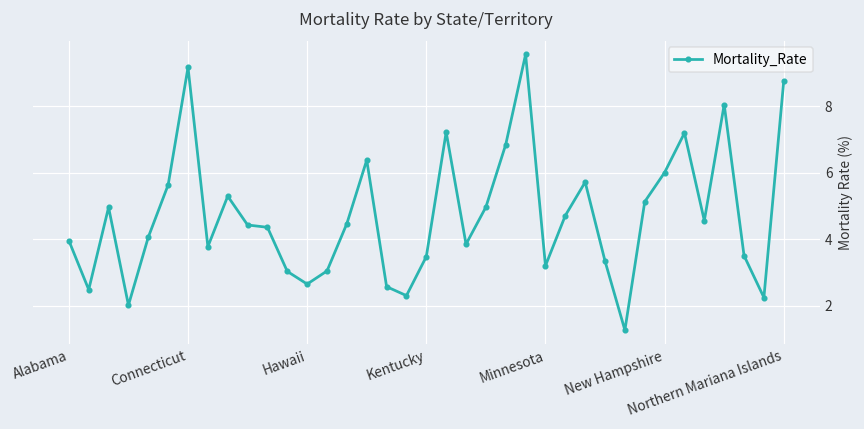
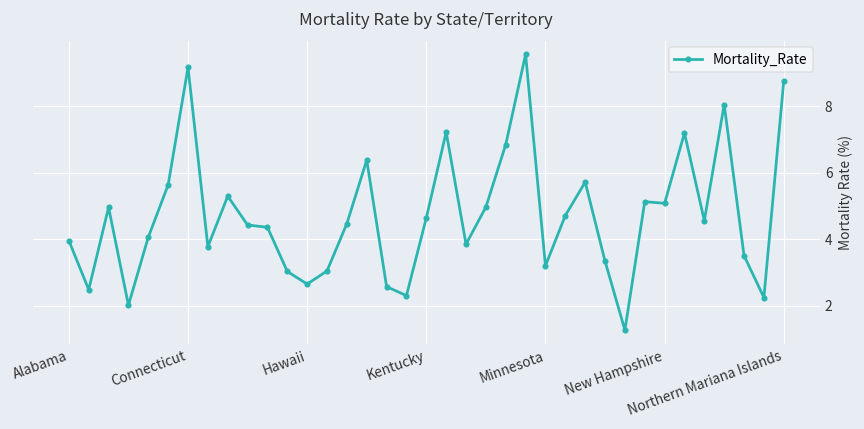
  {
    "Alabama": 4.0,
    "Connecticut": 9.2,
    "Hawaii": 2.6,
-   "Kentucky": 3.5,
+   "Kentucky": 4.6,
    "Minnesota": 3.2,
-   "New Hampshire": 6.0,
+   "New Hampshire": 5.1,
    "Northern Mariana Islands": 8.8
  }
